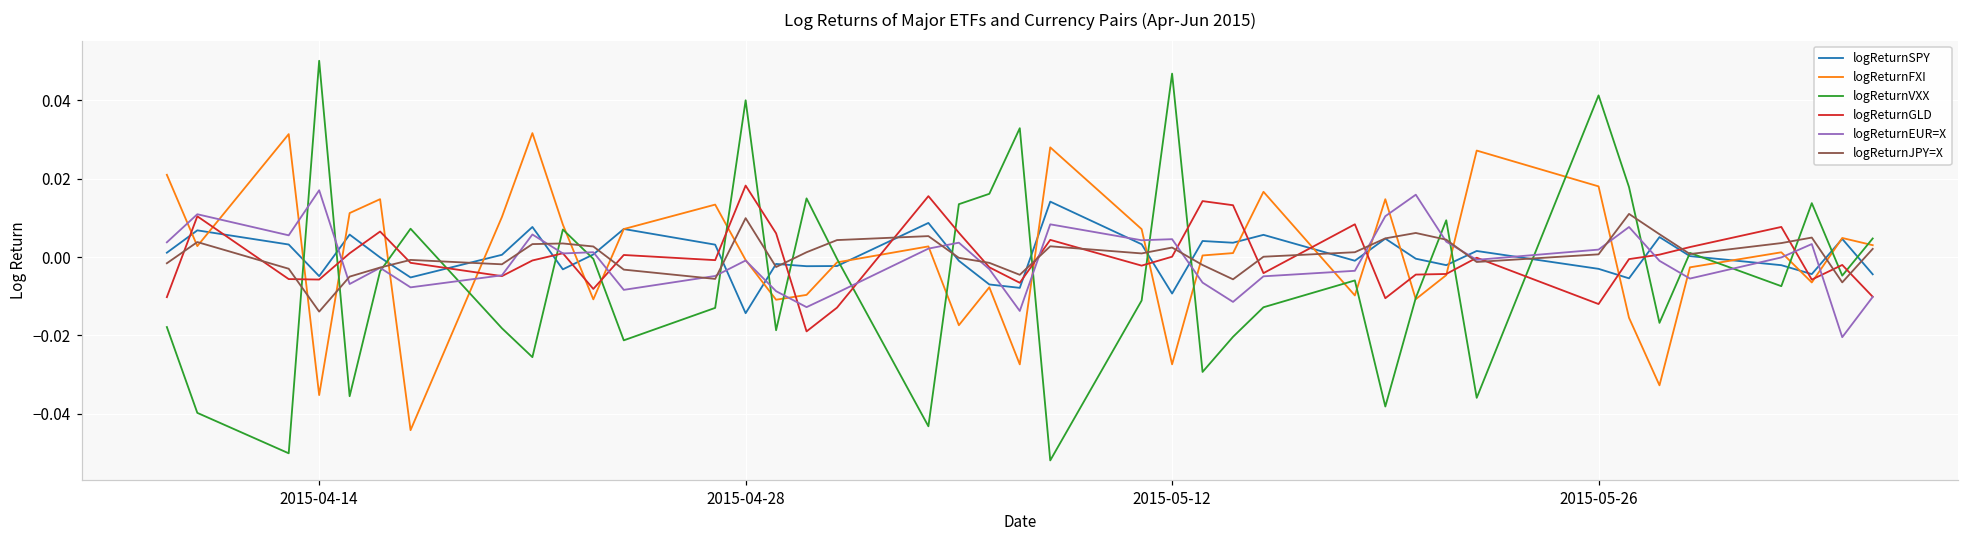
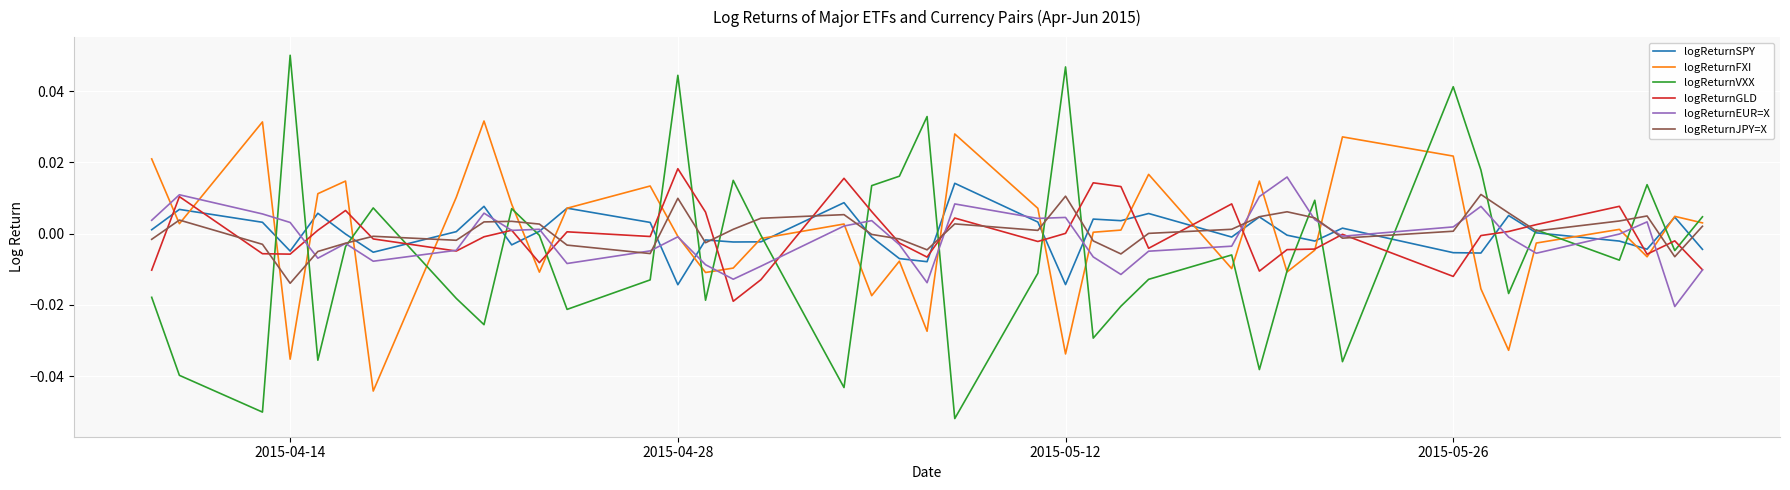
  {
    "logReturnSPY": {
      "2015-04-14": -0.005,
      "2015-04-28": -0.014,
-     "2015-05-12": -0.009,
-     "2015-05-26": -0.003
+     "2015-05-12": -0.014,
+     "2015-05-26": -0.005
    },
    "logReturnFXI": {
      "2015-04-14": -0.035,
-     "2015-05-12": -0.027,
-     "2015-05-26": 0.018
+     "2015-05-12": -0.034,
+     "2015-05-26": 0.022
    },
    "logReturnVXX": {
      "2015-04-14": 0.050,
-     "2015-04-28": 0.040,
+     "2015-04-28": 0.044,
      "2015-05-12": 0.047,
      "2015-05-26": 0.041
    },
    "logReturnGLD": {
      "2015-04-14": -0.006,
      "2015-04-28": 0.018,
      "2015-05-12": 0.000,
      "2015-05-26": -0.012
    },
    "logReturnEUR=X": {
-     "2015-04-14": 0.017,
+     "2015-04-14": 0.003,
      "2015-05-12": 0.005,
      "2015-05-26": 0.002
    },
    "logReturnJPY=X": {
      "2015-04-14": -0.014,
      "2015-04-28": 0.010,
-     "2015-05-12": 0.002,
+     "2015-05-12": 0.011,
      "2015-05-26": 0.001
    }
  }
